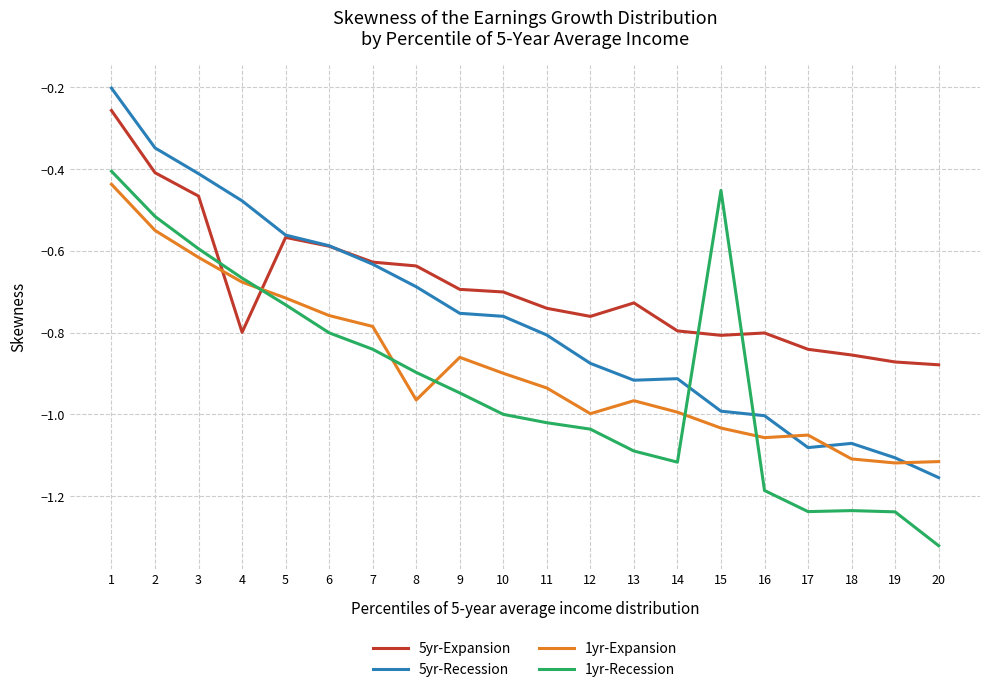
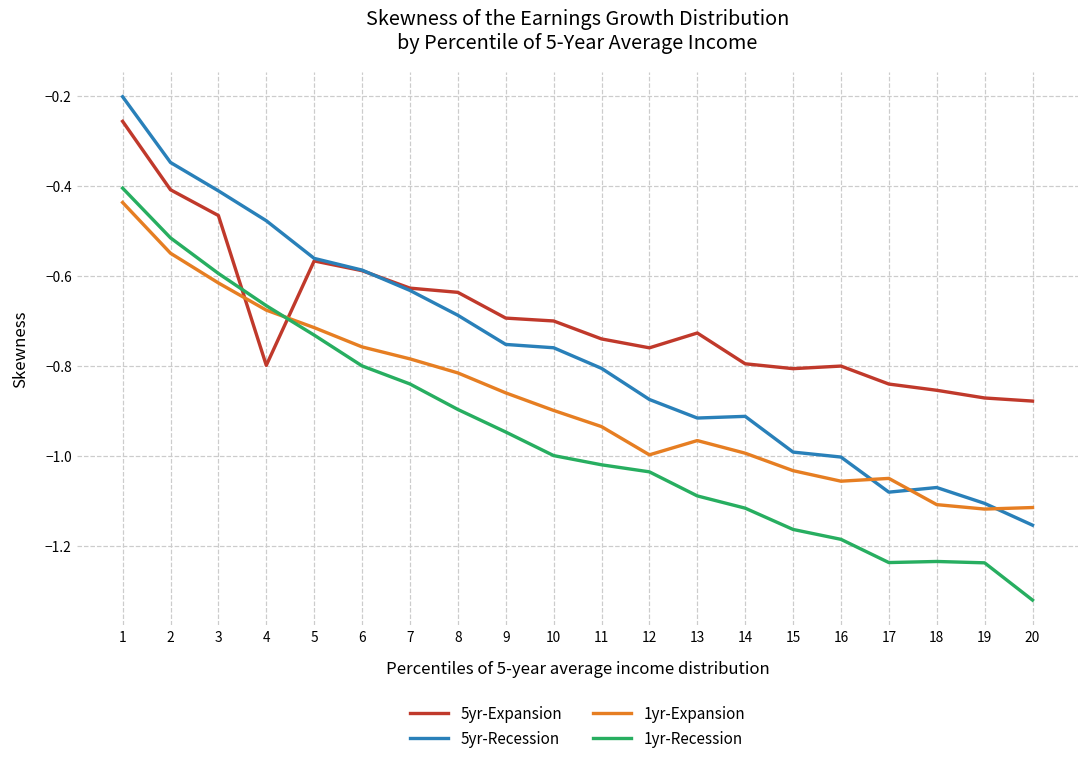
  {
    "5yr-Expansion": {
      "1": -0.26,
      "2": -0.41,
      "3": -0.47,
      "4": -0.80,
      "8": -0.64,
      "9": -0.69,
      "10": -0.70,
      "11": -0.74,
      "12": -0.76,
      "13": -0.73,
      "14": -0.80,
      "15": -0.81,
      "16": -0.80,
      "17": -0.84,
      "18": -0.85,
      "19": -0.87,
      "20": -0.88
    },
    "5yr-Recession": {
      "1": -0.20,
      "2": -0.35,
      "3": -0.41,
      "4": -0.48,
      "8": -0.69,
      "9": -0.75,
      "10": -0.76,
      "11": -0.81,
      "12": -0.88,
      "13": -0.92,
      "14": -0.91,
      "15": -0.99,
      "16": -1.00,
      "17": -1.08,
      "18": -1.07,
      "19": -1.11,
      "20": -1.15
    },
    "1yr-Expansion": {
      "1": -0.44,
      "2": -0.55,
      "3": -0.62,
      "4": -0.68,
      "5": -0.72,
      "6": -0.76,
      "7": -0.78,
-     "8": -0.96,
+     "8": -0.82,
      "9": -0.86,
      "10": -0.90,
      "11": -0.94,
      "12": -1.00,
      "13": -0.97,
      "14": -0.99,
      "15": -1.03,
      "16": -1.06,
      "17": -1.05,
      "18": -1.11,
      "19": -1.12,
      "20": -1.12
    },
    "1yr-Recession": {
      "1": -0.41,
      "2": -0.52,
      "3": -0.59,
      "4": -0.67,
      "5": -0.73,
      "6": -0.80,
      "7": -0.84,
      "8": -0.90,
      "9": -0.95,
      "10": -1.00,
      "11": -1.02,
      "12": -1.04,
      "13": -1.09,
      "14": -1.12,
-     "15": -0.45,
+     "15": -1.16,
      "16": -1.19,
      "17": -1.24,
      "18": -1.24,
      "19": -1.24,
      "20": -1.32
    }
  }
